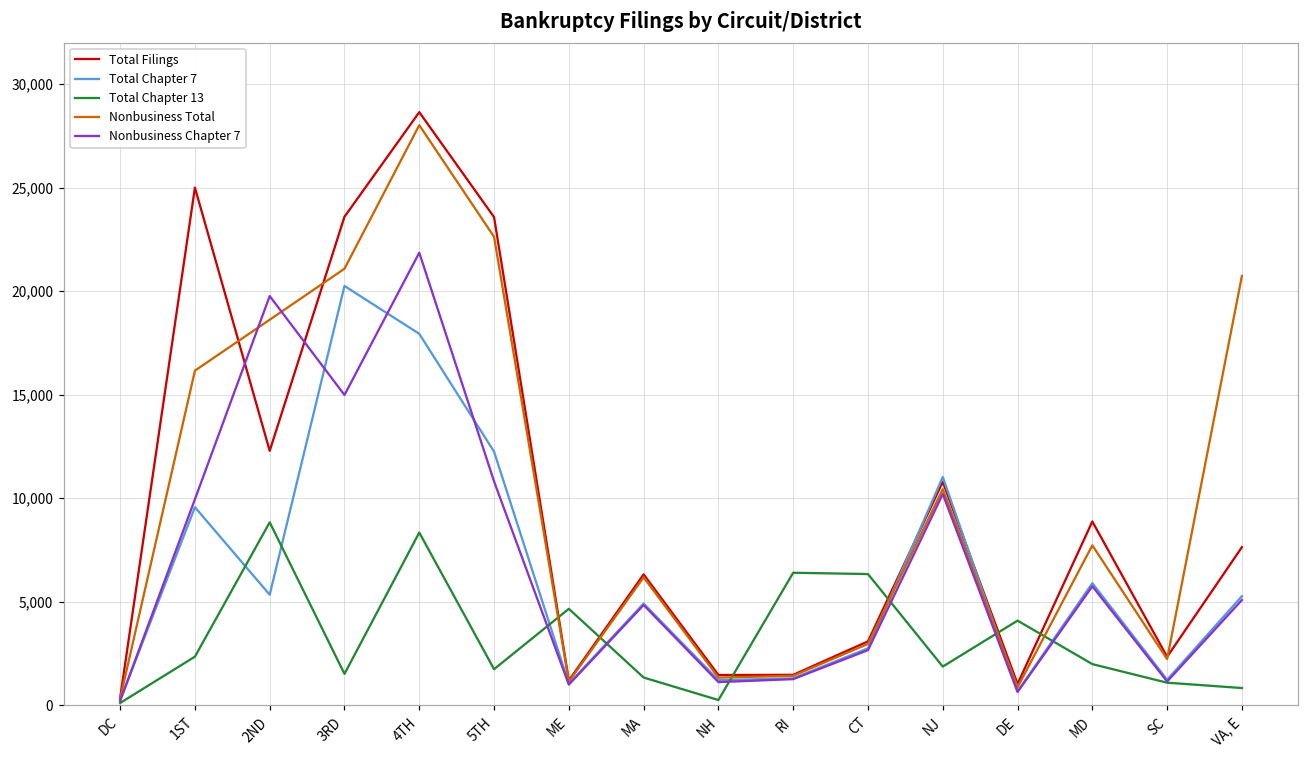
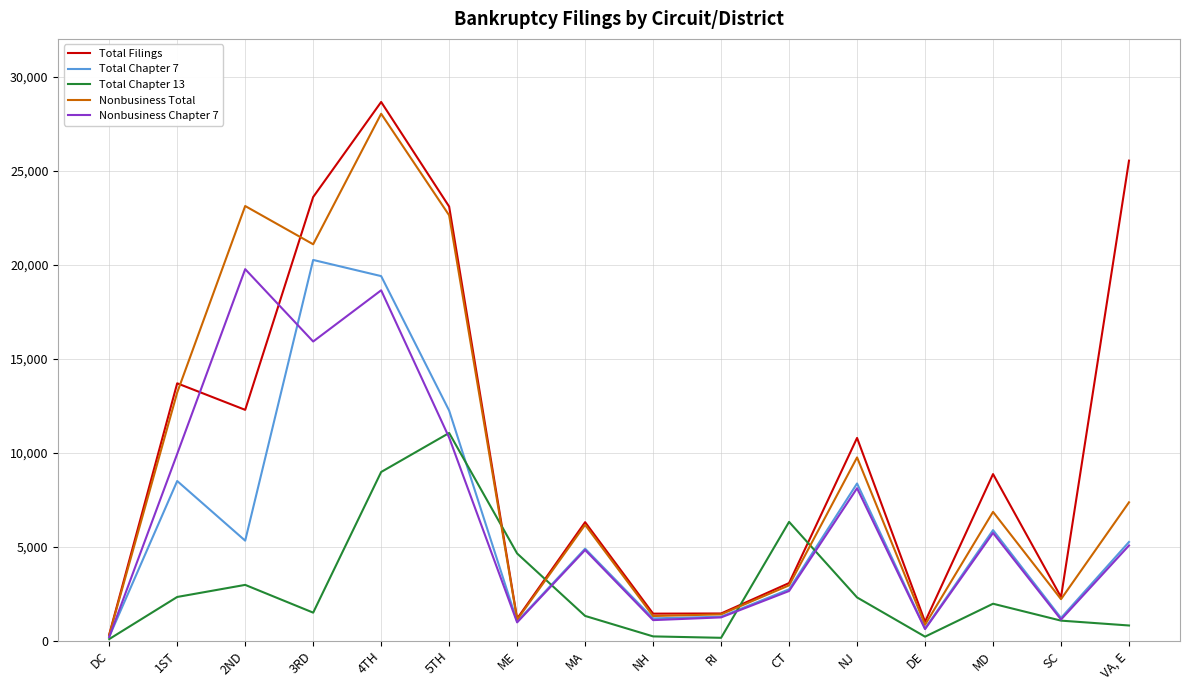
  {
    "Total Filings": {
-     "1ST": "25,000",
+     "1ST": "13,700",
      "2ND": "12,300",
      "3RD": "23,600",
      "4TH": "28,600",
-     "5TH": "23,600",
+     "5TH": "23,100",
      "MA": "6,300",
      "NJ": "10,800",
      "DE": "1,000",
      "MD": "8,900",
-     "VA, E": "7,600"
+     "VA, E": "25,500"
    },
    "Total Chapter 7": {
-     "1ST": "9,600",
+     "1ST": "8,500",
      "2ND": "5,300",
      "3RD": "20,300",
-     "4TH": "17,900",
+     "4TH": "19,400",
      "5TH": "12,200",
-     "NJ": "11,000",
+     "NJ": "8,400",
      "MD": "5,900",
      "VA, E": "5,300"
    },
    "Total Chapter 13": {
      "1ST": "2,300",
-     "2ND": "8,800",
+     "2ND": "3,000",
      "3RD": "1,500",
-     "4TH": "8,300",
-     "5TH": "1,700",
+     "4TH": "9,000",
+     "5TH": "11,100",
      "ME": "4,600",
      "MA": "1,300",
      "NH": "200",
-     "RI": "6,400",
+     "RI": "200",
      "CT": "6,300",
-     "NJ": "1,900",
-     "DE": "4,100",
+     "NJ": "2,300",
+     "DE": "200",
      "MD": "2,000",
      "VA, E": "800"
    },
    "Nonbusiness Total": {
-     "1ST": "16,200",
-     "2ND": "18,600",
+     "1ST": "13,200",
+     "2ND": "23,100",
      "3RD": "21,100",
      "4TH": "28,000",
      "5TH": "22,600",
      "MA": "6,200",
-     "NJ": "10,400",
+     "NJ": "9,800",
      "DE": "900",
-     "MD": "7,700",
-     "VA, E": "20,700"
+     "MD": "6,900",
+     "VA, E": "7,400"
    },
    "Nonbusiness Chapter 7": {
      "1ST": "9,900",
      "2ND": "19,800",
-     "3RD": "15,000",
-     "4TH": "21,900",
+     "3RD": "15,900",
+     "4TH": "18,600",
      "5TH": "10,800",
-     "NJ": "10,200",
+     "NJ": "8,100",
      "MD": "5,700",
      "VA, E": "5,100"
    }
  }
